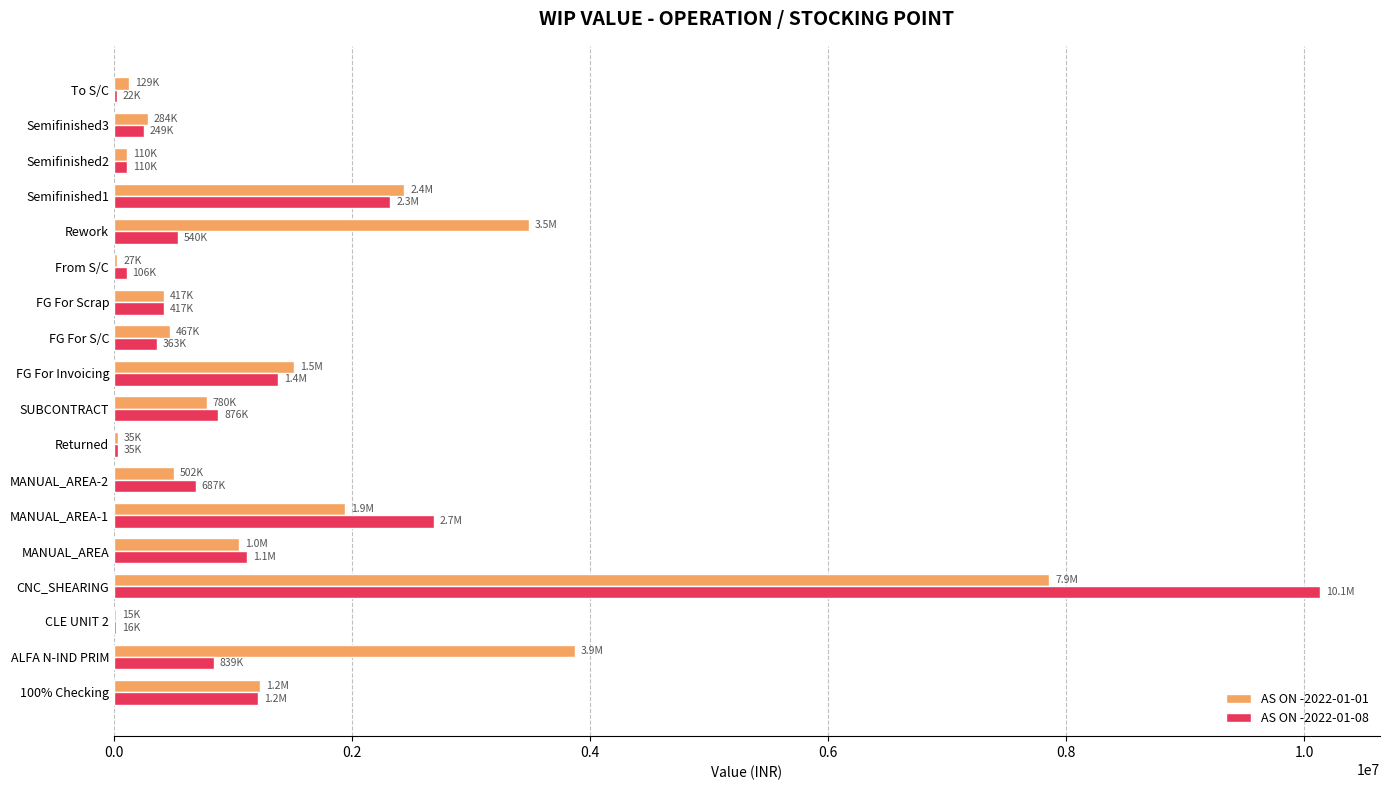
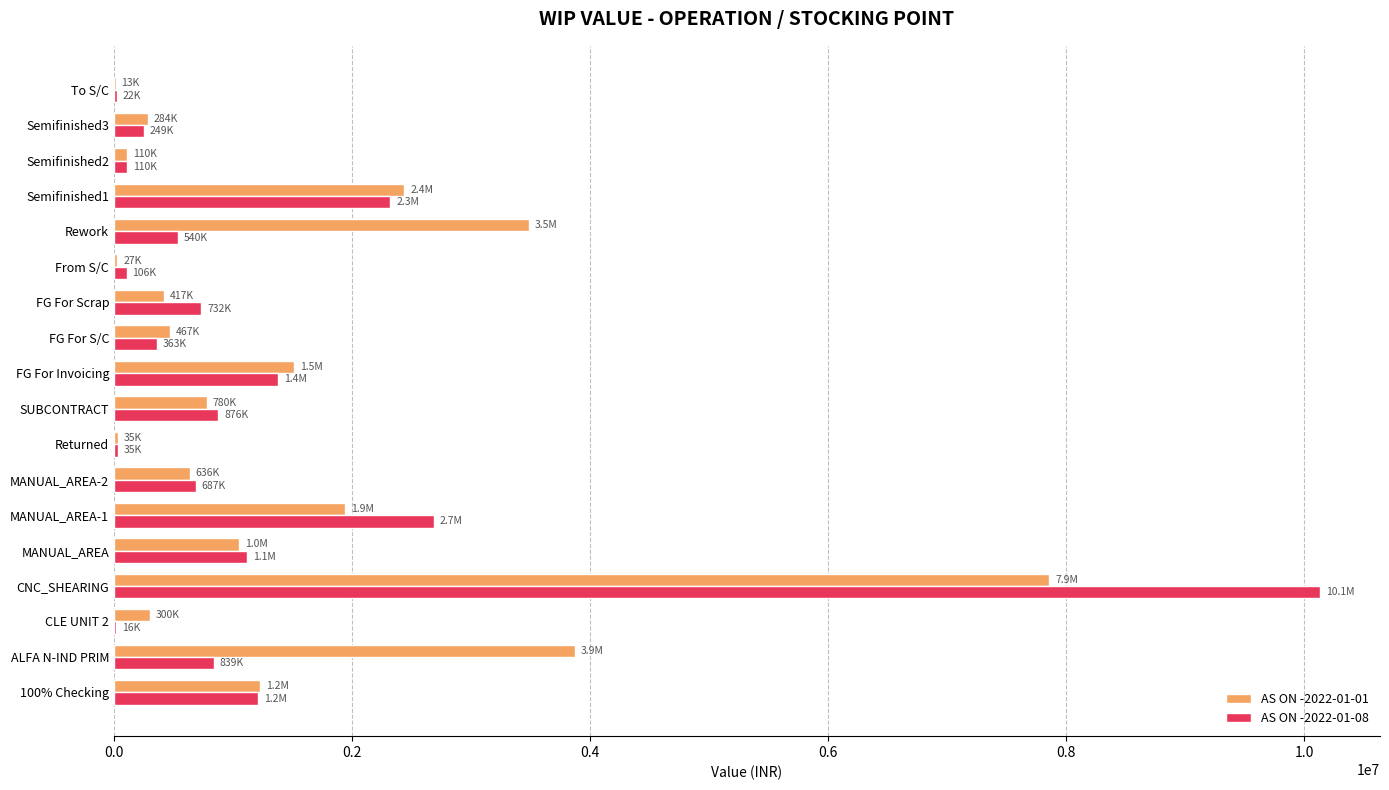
  {
    "AS ON -2022-01-01": {
-     "To S/C": "129K",
+     "To S/C": "13K",
      "Semifinished3": "284K",
      "Semifinished2": "110K",
      "Semifinished1": "2.4M",
      "Rework": "3.5M",
      "From S/C": "27K",
      "FG For Scrap": "417K",
      "FG For S/C": "467K",
      "FG For Invoicing": "1.5M",
      "SUBCONTRACT": "780K",
      "Returned": "35K",
-     "MANUAL_AREA-2": "502K",
+     "MANUAL_AREA-2": "636K",
      "MANUAL_AREA-1": "1.9M",
      "MANUAL_AREA": "1.0M",
      "CNC_SHEARING": "7.9M",
-     "CLE UNIT 2": "15K",
+     "CLE UNIT 2": "300K",
      "ALFA N-IND PRIM": "3.9M",
      "100% Checking": "1.2M"
    },
    "AS ON -2022-01-08": {
      "To S/C": "22K",
      "Semifinished3": "249K",
      "Semifinished2": "110K",
      "Semifinished1": "2.3M",
      "Rework": "540K",
      "From S/C": "106K",
-     "FG For Scrap": "417K",
+     "FG For Scrap": "732K",
      "FG For S/C": "363K",
      "FG For Invoicing": "1.4M",
      "SUBCONTRACT": "876K",
      "Returned": "35K",
      "MANUAL_AREA-2": "687K",
      "MANUAL_AREA-1": "2.7M",
      "MANUAL_AREA": "1.1M",
      "CNC_SHEARING": "10.1M",
      "CLE UNIT 2": "16K",
      "ALFA N-IND PRIM": "839K",
      "100% Checking": "1.2M"
    }
  }
